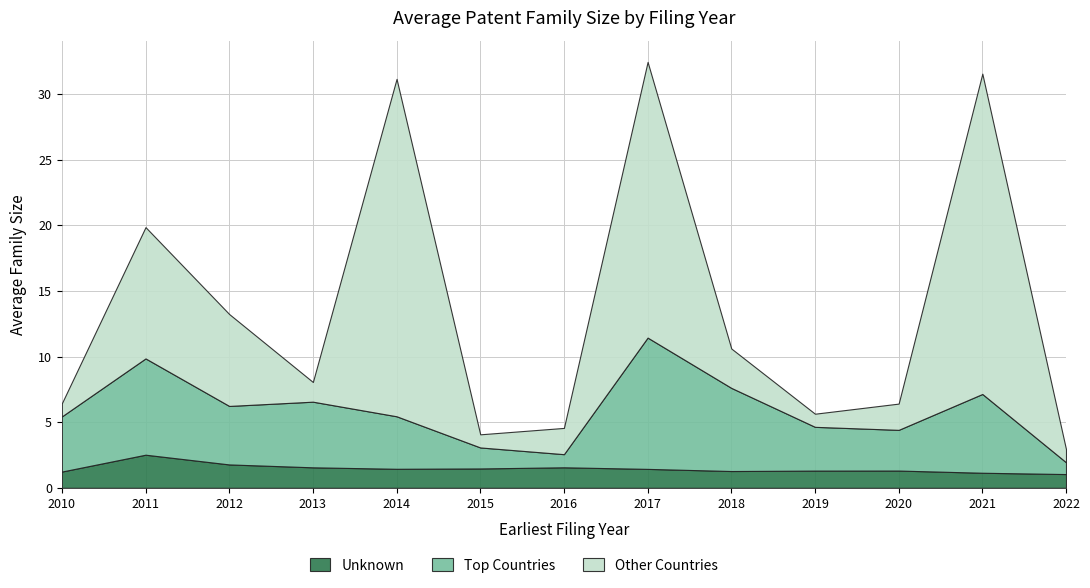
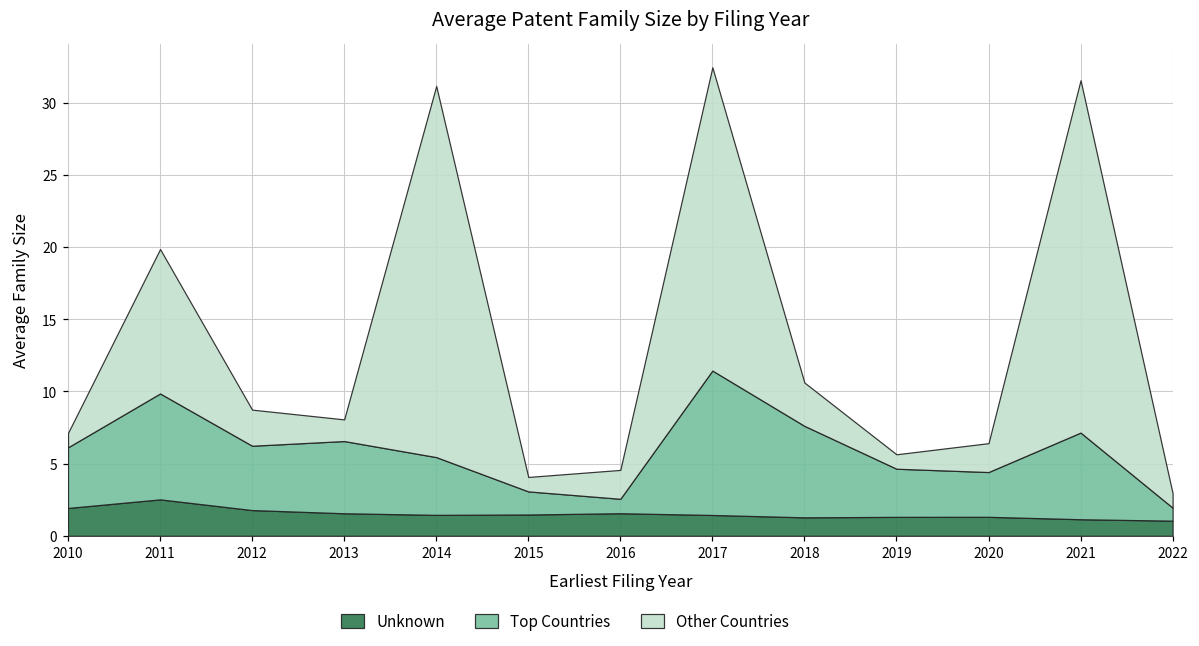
  {
    "Unknown": {
-     "2010": 1.2,
+     "2010": 1.9,
      "2011": 2.5,
      "2012": 1.8,
      "2013": 1.6,
      "2014": 1.4,
      "2015": 1.5,
      "2016": 1.6,
      "2017": 1.4,
      "2018": 1.3,
      "2019": 1.3,
      "2020": 1.3,
      "2021": 1.1,
      "2022": 1.0
    },
    "Top Countries": {
      "2010": 4.2,
      "2011": 7.3,
      "2012": 4.5,
      "2013": 5.0,
      "2014": 4.0,
      "2015": 1.6,
      "2016": 1.0,
      "2017": 10.0,
      "2018": 6.3,
      "2019": 3.3,
      "2020": 3.1,
      "2021": 6.0,
      "2022": 0.9
    },
    "Other Countries": {
      "2010": 1.0,
      "2011": 10.0,
-     "2012": 7.0,
+     "2012": 2.5,
      "2013": 1.5,
      "2014": 25.7,
      "2015": 1.0,
      "2016": 2.0,
      "2017": 21.0,
      "2018": 3.0,
      "2019": 1.0,
      "2020": 2.0,
      "2021": 24.4,
      "2022": 1.0
    }
  }
